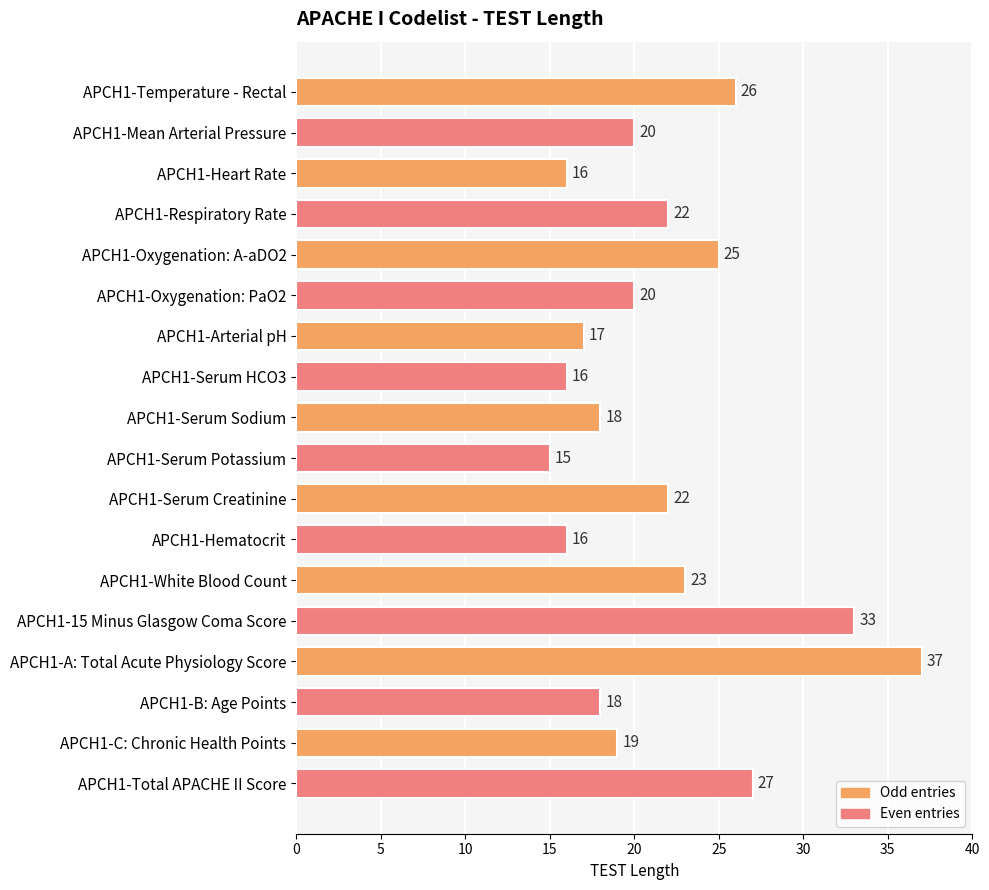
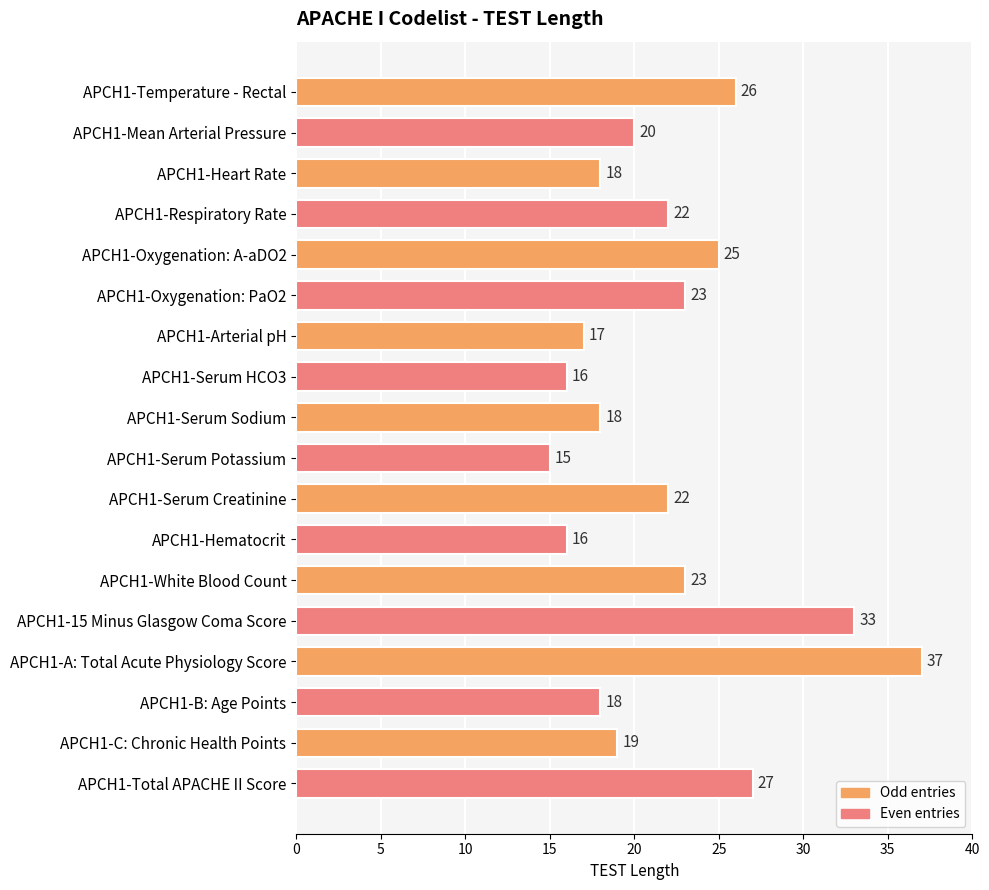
  {
    "APCH1-Temperature - Rectal": 26,
    "APCH1-Mean Arterial Pressure": 20,
-   "APCH1-Heart Rate": 16,
+   "APCH1-Heart Rate": 18,
    "APCH1-Respiratory Rate": 22,
    "APCH1-Oxygenation: A-aDO2": 25,
-   "APCH1-Oxygenation: PaO2": 20,
+   "APCH1-Oxygenation: PaO2": 23,
    "APCH1-Arterial pH": 17,
    "APCH1-Serum HCO3": 16,
    "APCH1-Serum Sodium": 18,
    "APCH1-Serum Potassium": 15,
    "APCH1-Serum Creatinine": 22,
    "APCH1-Hematocrit": 16,
    "APCH1-White Blood Count": 23,
    "APCH1-15 Minus Glasgow Coma Score": 33,
    "APCH1-A: Total Acute Physiology Score": 37,
    "APCH1-B: Age Points": 18,
    "APCH1-C: Chronic Health Points": 19,
    "APCH1-Total APACHE II Score": 27
  }
